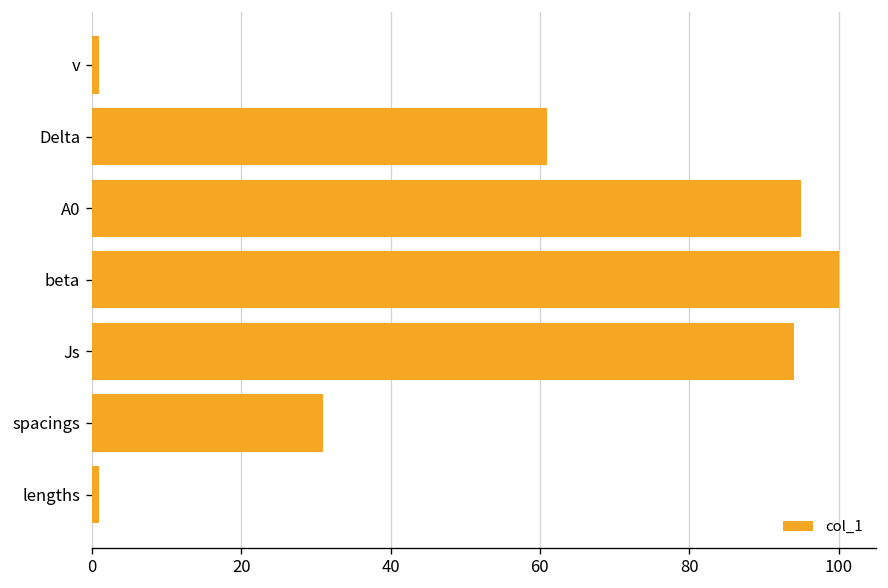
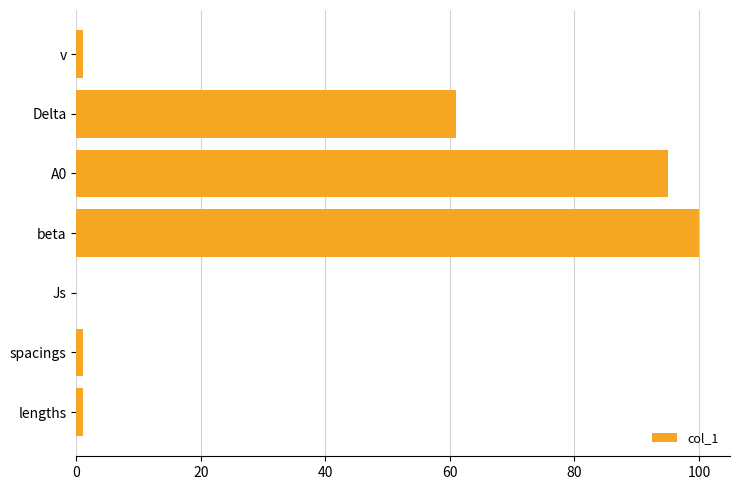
  {
    "v": 1,
    "Delta": 61,
    "A0": 95,
    "beta": 100,
-   "Js": 94,
-   "spacings": 31,
+   "Js": 0,
+   "spacings": 1,
    "lengths": 1
  }
